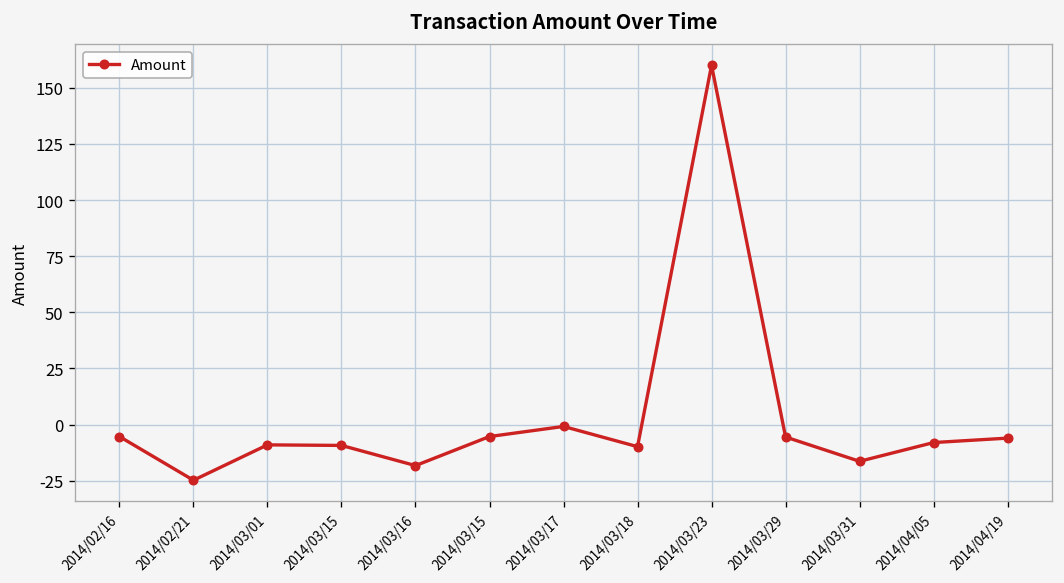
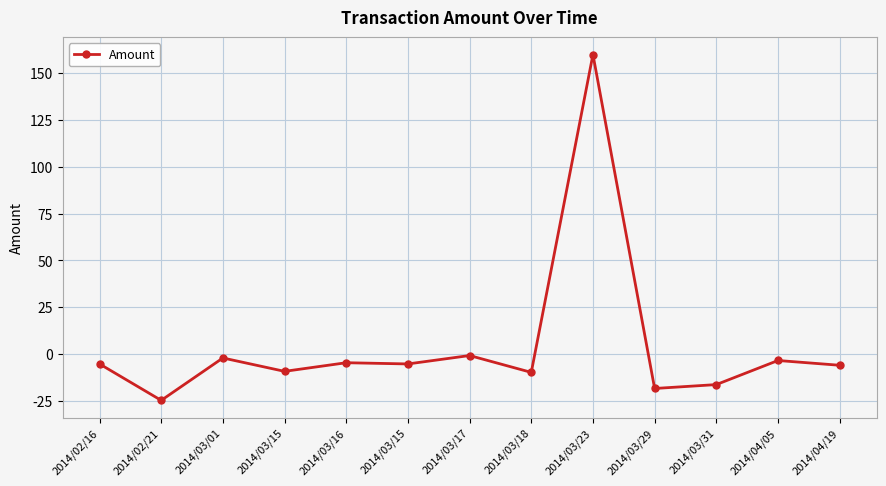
  {
    "2014/02/16": -5,
    "2014/02/21": -25,
-   "2014/03/01": -9,
-   "2014/03/16": -18,
+   "2014/03/01": -2,
+   "2014/03/16": -5,
    "2014/03/17": -1,
    "2014/03/18": -10,
    "2014/03/23": 160,
-   "2014/03/29": -6,
+   "2014/03/29": -18,
    "2014/03/31": -16,
-   "2014/04/05": -8,
+   "2014/04/05": -3,
    "2014/04/19": -6
  }
